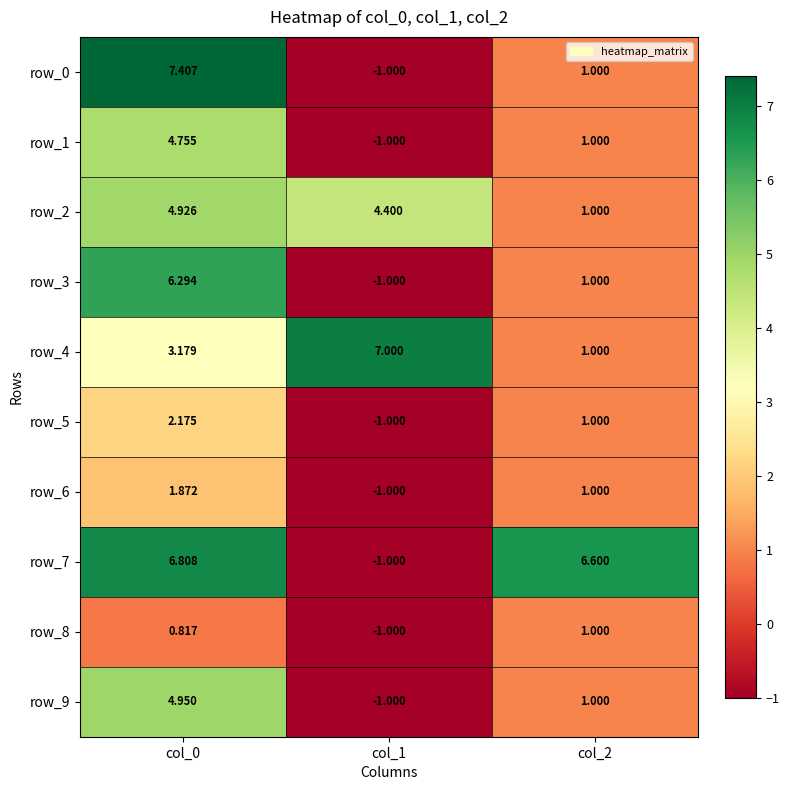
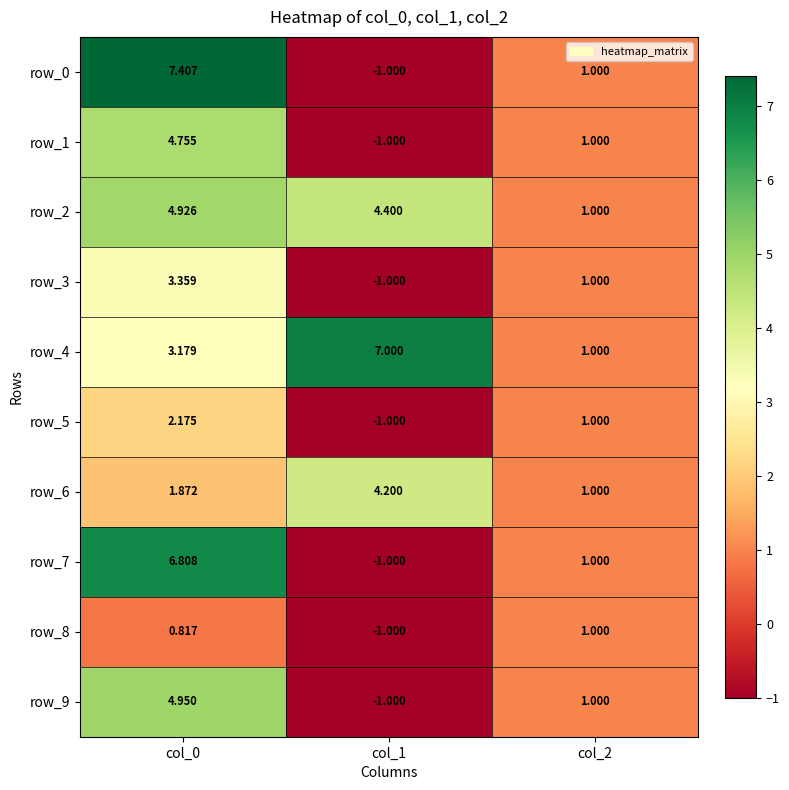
  {
    "row_0": {
      "col_0": 7.407,
      "col_1": -1.000,
      "col_2": 1.000
    },
    "row_1": {
      "col_0": 4.755,
      "col_1": -1.000,
      "col_2": 1.000
    },
    "row_2": {
      "col_0": 4.926,
      "col_1": 4.400,
      "col_2": 1.000
    },
    "row_3": {
-     "col_0": 6.294,
+     "col_0": 3.359,
      "col_1": -1.000,
      "col_2": 1.000
    },
    "row_4": {
      "col_0": 3.179,
      "col_1": 7.000,
      "col_2": 1.000
    },
    "row_5": {
      "col_0": 2.175,
      "col_1": -1.000,
      "col_2": 1.000
    },
    "row_6": {
      "col_0": 1.872,
-     "col_1": -1.000,
+     "col_1": 4.200,
      "col_2": 1.000
    },
    "row_7": {
      "col_0": 6.808,
      "col_1": -1.000,
-     "col_2": 6.600
+     "col_2": 1.000
    },
    "row_8": {
      "col_0": 0.817,
      "col_1": -1.000,
      "col_2": 1.000
    },
    "row_9": {
      "col_0": 4.950,
      "col_1": -1.000,
      "col_2": 1.000
    }
  }
